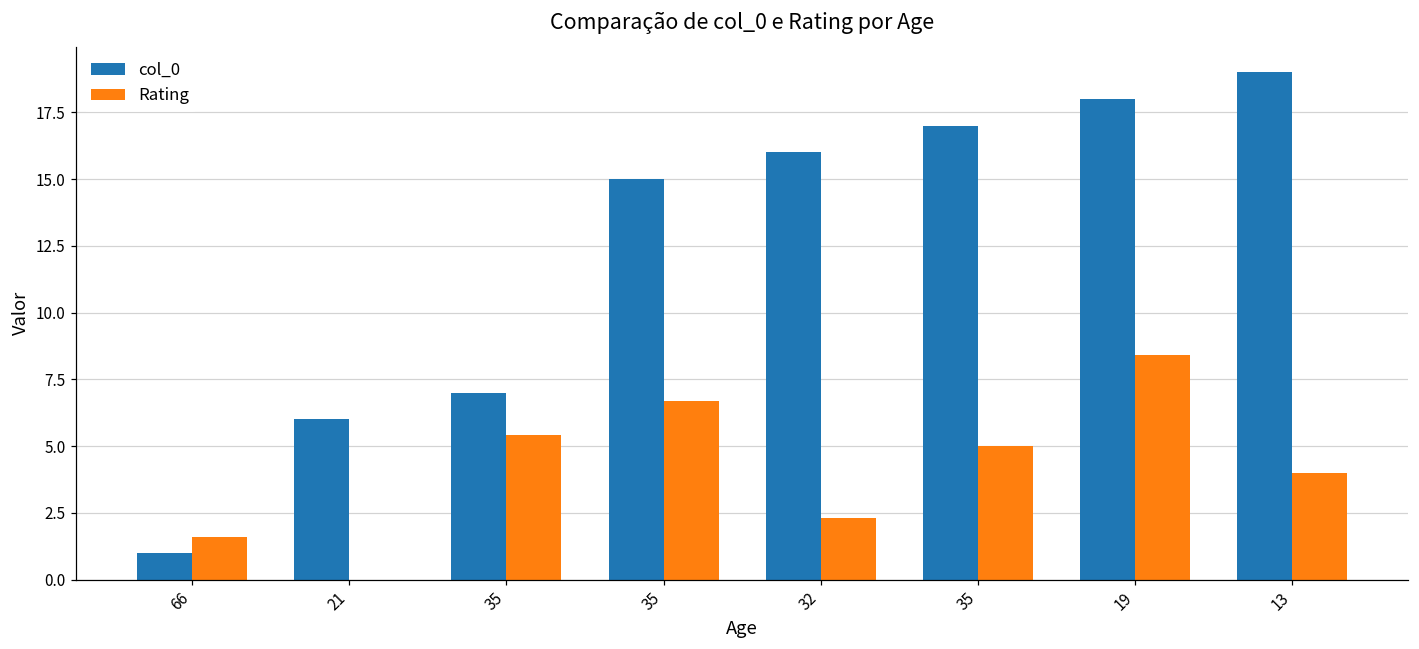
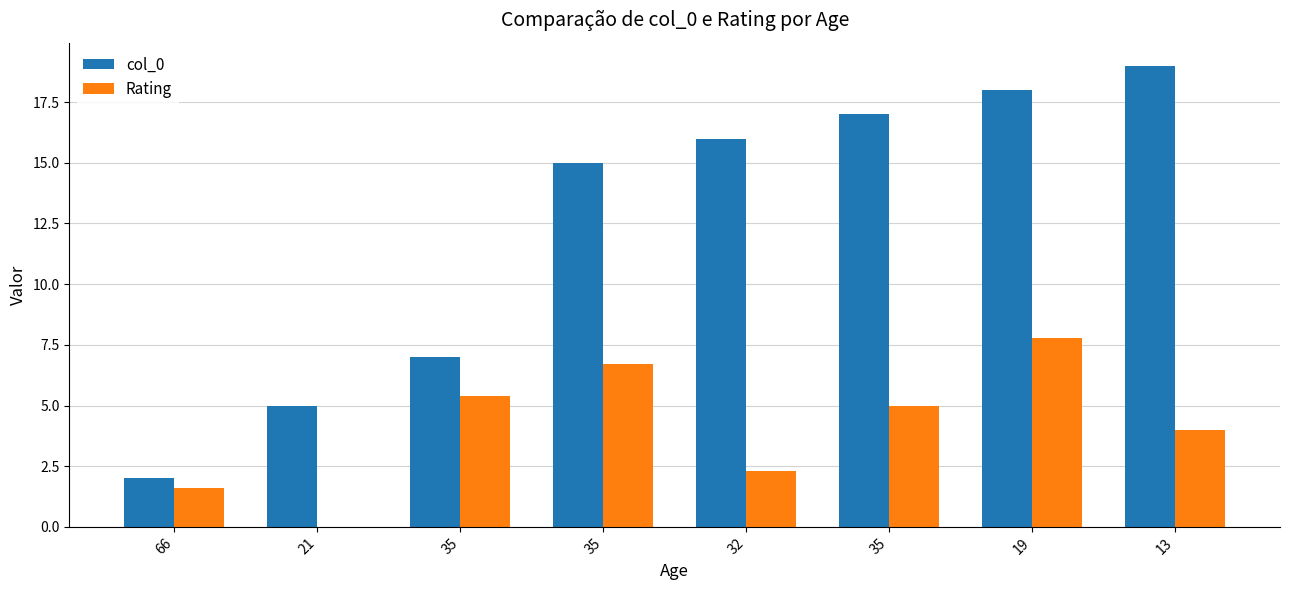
  {
    "col_0": {
-     "66": 1,
-     "21": 6,
+     "66": 2,
+     "21": 5,
      "32": 16,
      "19": 18,
      "13": 19
    },
    "Rating": {
      "66": 1.6,
      "21": 0.0,
      "32": 2.3,
-     "19": 8.4,
+     "19": 7.8,
      "13": 4.0
    }
  }
